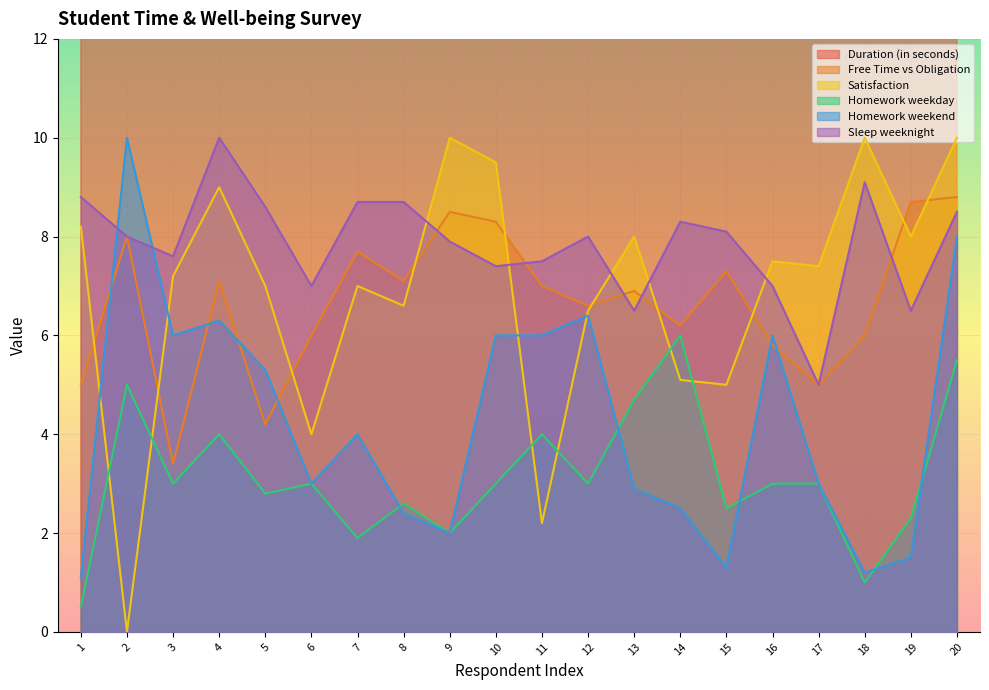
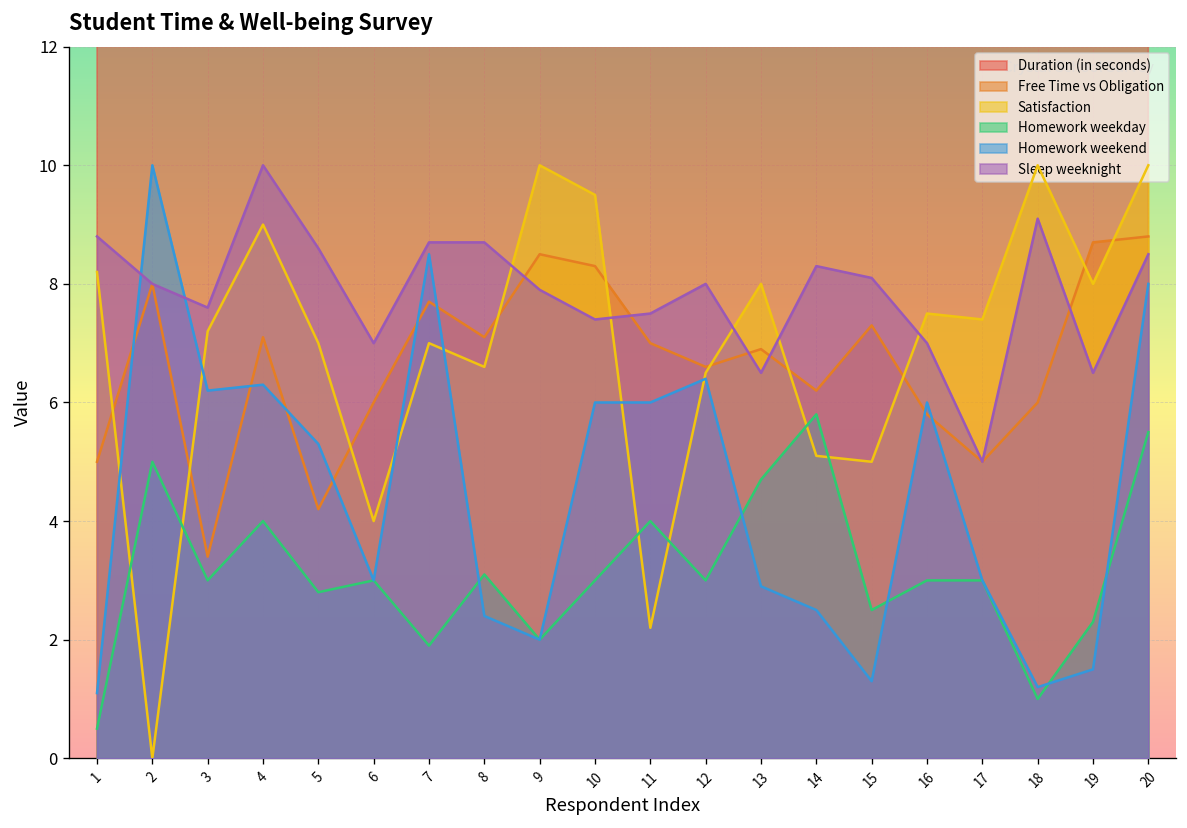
  {
    "Satisfaction": {
      "1": 8.2,
      "2": 0.0,
      "3": 7.2,
      "4": 9.0,
      "5": 7.0,
      "6": 4.0,
      "7": 7.0,
      "8": 6.6,
      "9": 10.0,
      "10": 9.5,
      "11": 2.2,
      "12": 6.5,
      "13": 8.0,
      "14": 5.1,
      "15": 5.0,
      "16": 7.5,
      "17": 7.4,
      "19": 8.0
    },
    "Homework weekday": {
      "1": 0.5,
      "2": 5.0,
      "3": 3.0,
      "4": 4.0,
      "5": 2.8,
      "7": 1.9,
-     "8": 2.6,
+     "8": 3.1,
      "10": 3.0,
      "11": 4.0,
      "12": 3.0,
      "13": 4.7,
-     "14": 6.0,
+     "14": 5.8,
      "15": 2.5,
      "16": 3.0,
      "18": 1.0,
      "19": 2.3,
      "20": 5.5
    },
    "Homework weekend": {
      "1": 1.1,
      "2": 10.0,
-     "3": 6.0,
+     "3": 6.2,
      "4": 6.3,
      "5": 5.3,
-     "7": 4.0,
+     "7": 8.5,
      "8": 2.4,
      "10": 6.0,
      "11": 6.0,
      "12": 6.4,
      "13": 2.9,
      "14": 2.5,
      "15": 1.3,
      "16": 6.0,
      "18": 1.2,
      "19": 1.5,
      "20": 8.0
    },
    "Sleep weeknight": {
      "1": 8.8,
      "3": 7.6,
      "4": 10.0,
      "5": 8.6,
      "6": 7.0,
      "7": 8.7,
      "8": 8.7,
      "9": 7.9,
      "10": 7.4,
      "11": 7.5,
      "12": 8.0,
      "13": 6.5,
      "14": 8.3,
      "15": 8.1,
      "16": 7.0,
      "18": 9.1,
      "19": 6.5,
      "20": 8.5
    }
  }
